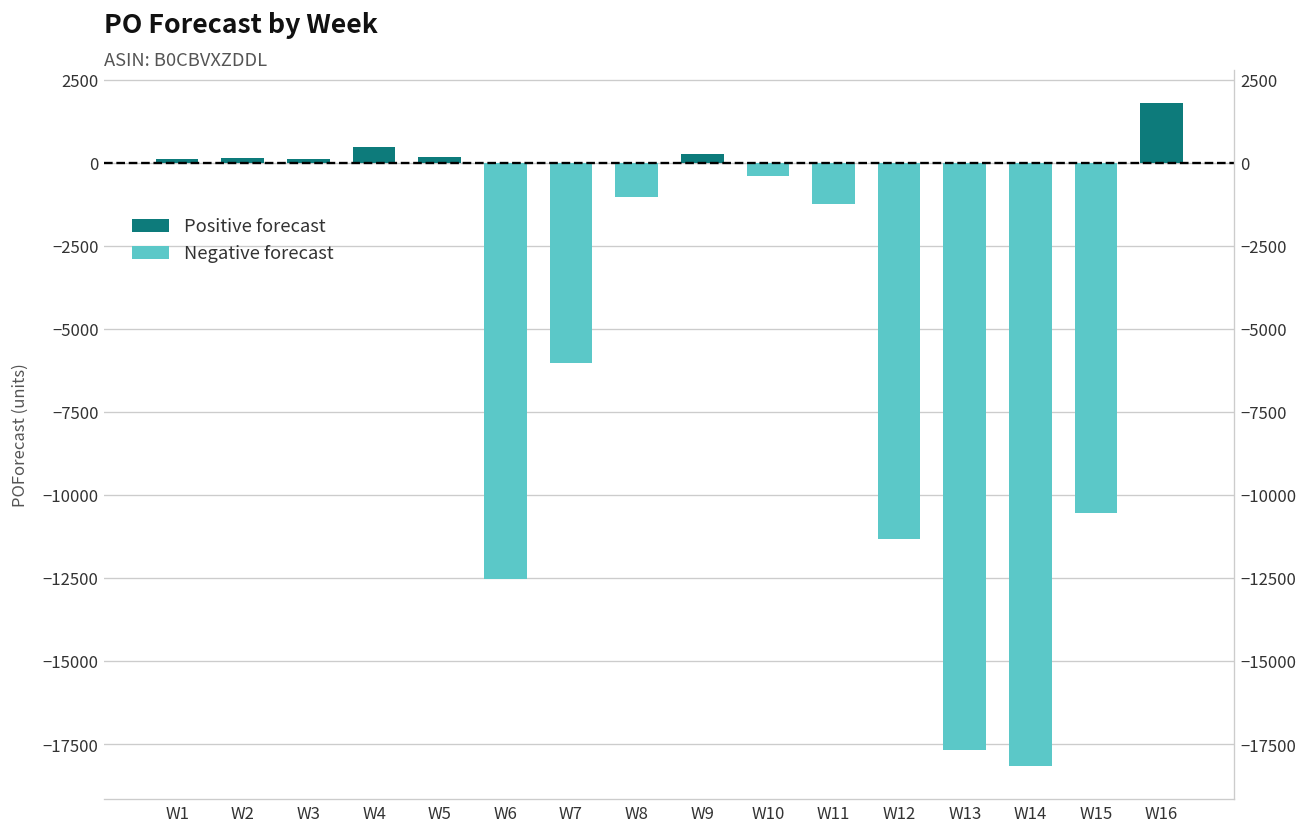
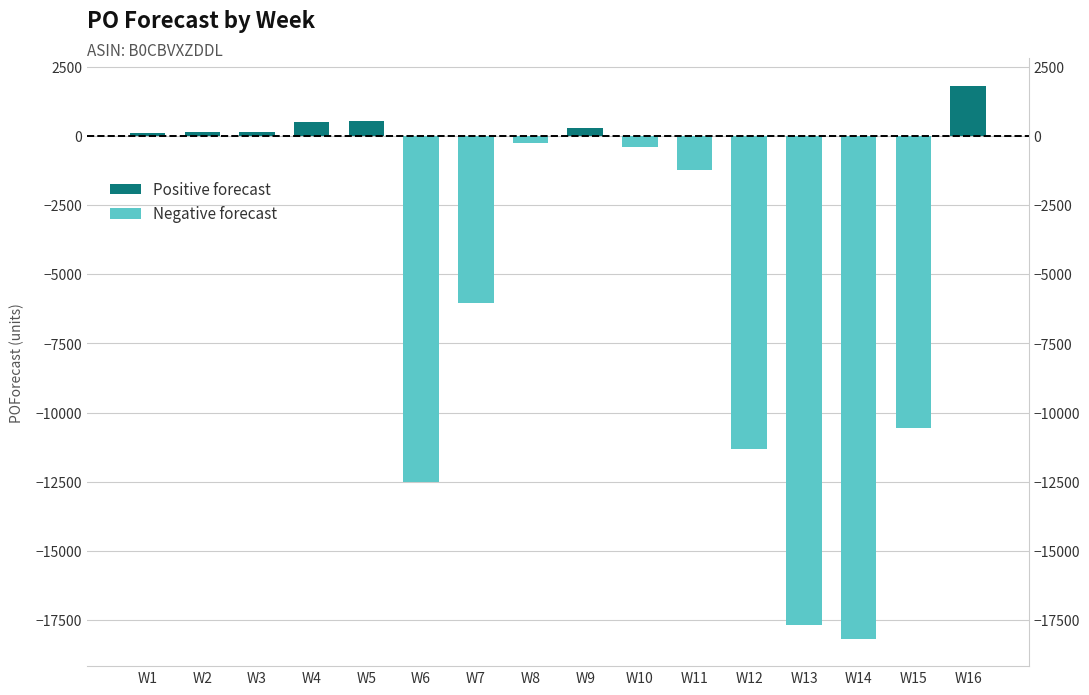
  {
    "W1": 100,
    "W2": 100,
    "W3": 100,
    "W4": 500,
-   "W5": 200,
+   "W5": 500,
    "W6": -12500,
    "W7": -6000,
-   "W8": -1000,
+   "W8": -300,
    "W9": 300,
    "W10": -400,
    "W11": -1200,
    "W12": -11300,
    "W13": -17700,
    "W14": -18200,
    "W15": -10500,
    "W16": 1800
  }
